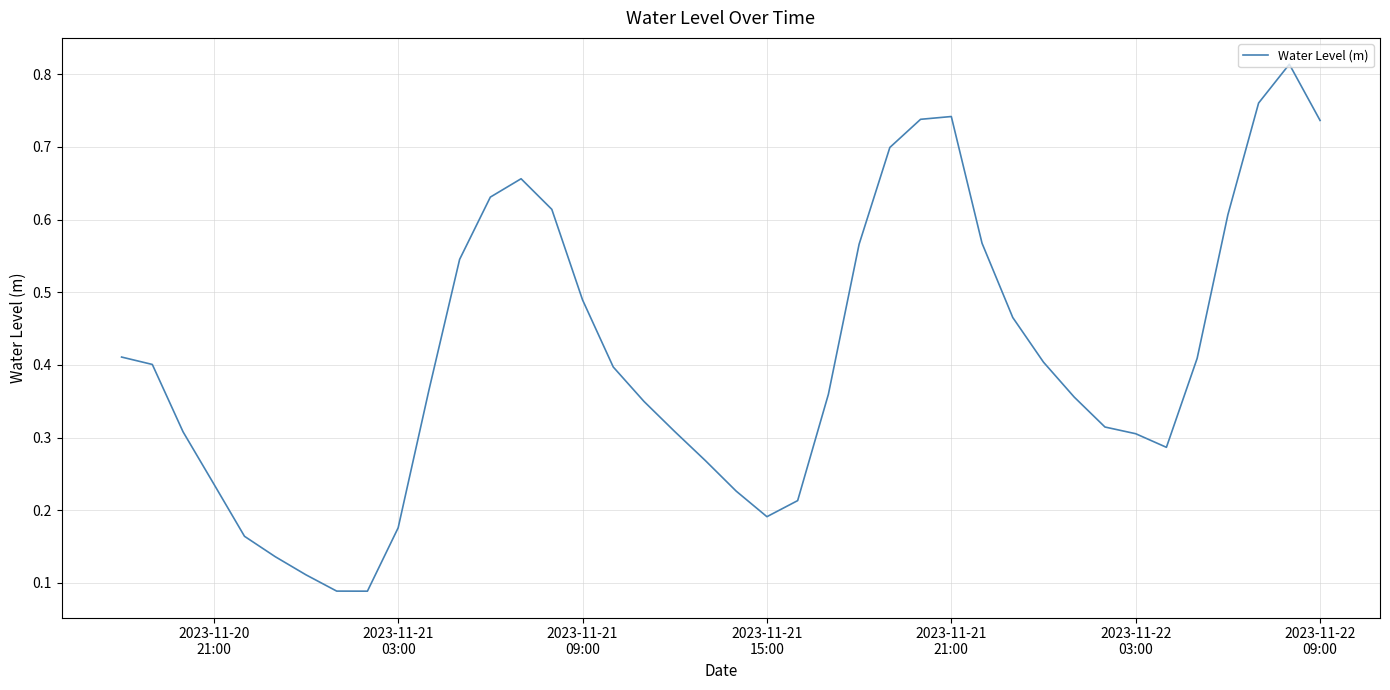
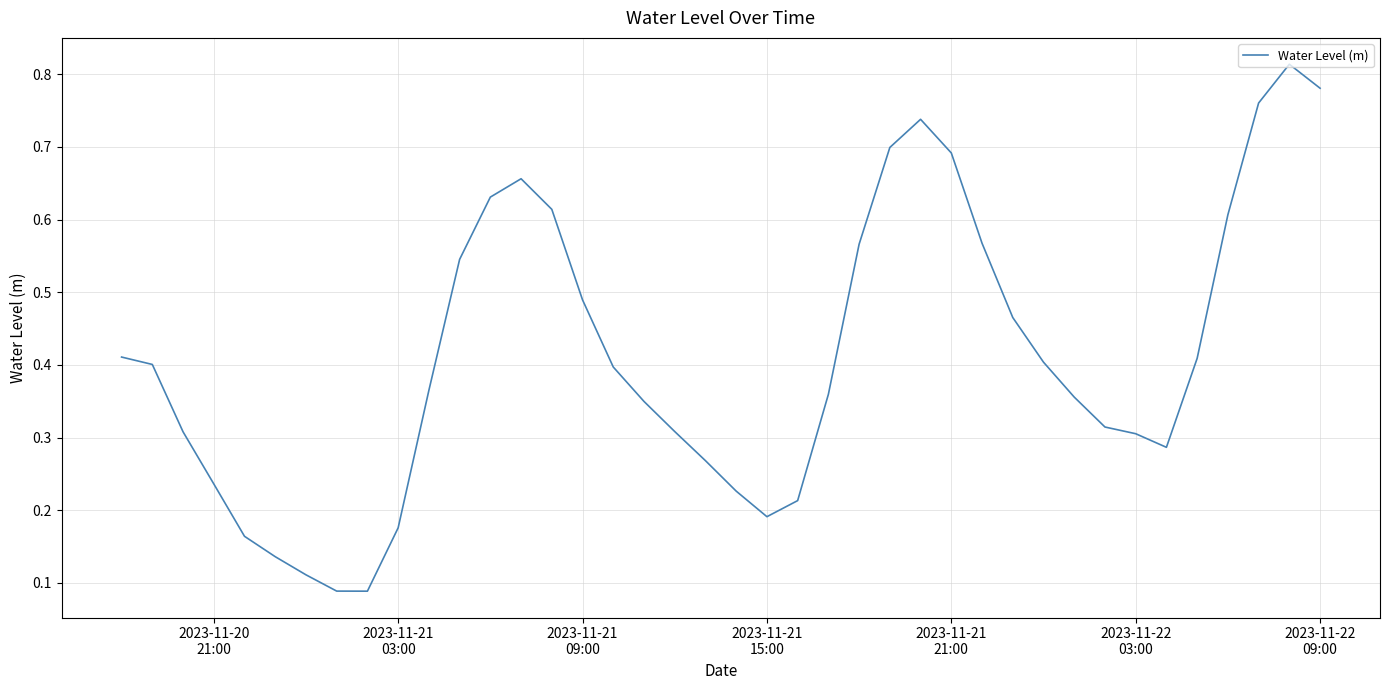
  {
    "2023-11-20 21:00": 0.24,
    "2023-11-21 03:00": 0.18,
    "2023-11-21 09:00": 0.49,
    "2023-11-21 15:00": 0.19,
-   "2023-11-21 21:00": 0.74,
+   "2023-11-21 21:00": 0.69,
    "2023-11-22 03:00": 0.31,
-   "2023-11-22 09:00": 0.74
+   "2023-11-22 09:00": 0.78
  }
